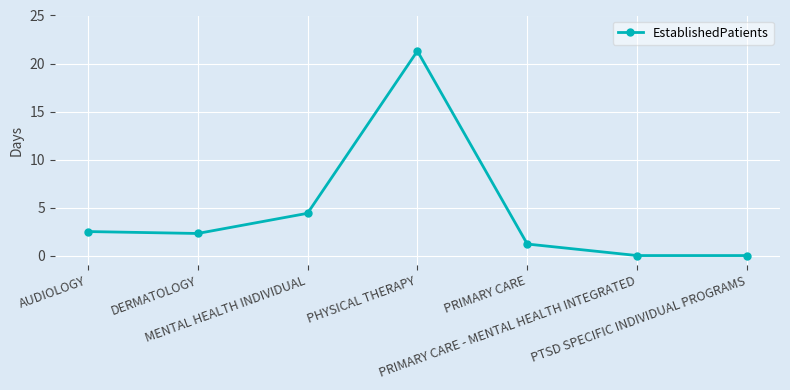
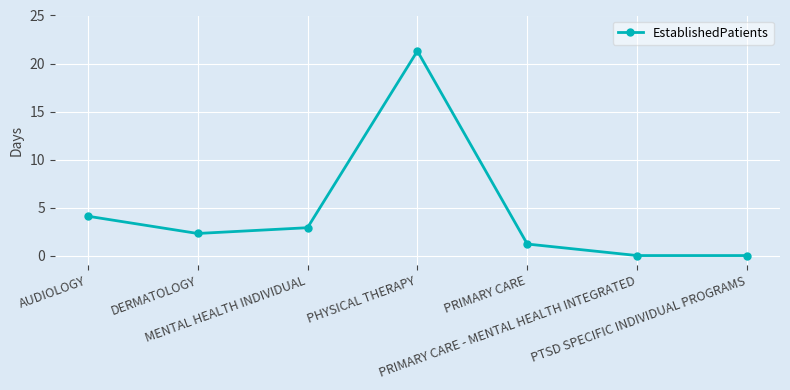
  {
-   "AUDIOLOGY": 3,
+   "AUDIOLOGY": 4,
    "DERMATOLOGY": 2,
-   "MENTAL HEALTH INDIVIDUAL": 4,
+   "MENTAL HEALTH INDIVIDUAL": 3,
    "PHYSICAL THERAPY": 21,
    "PRIMARY CARE": 1,
    "PRIMARY CARE - MENTAL HEALTH INTEGRATED": 0,
    "PTSD SPECIFIC INDIVIDUAL PROGRAMS": 0
  }
